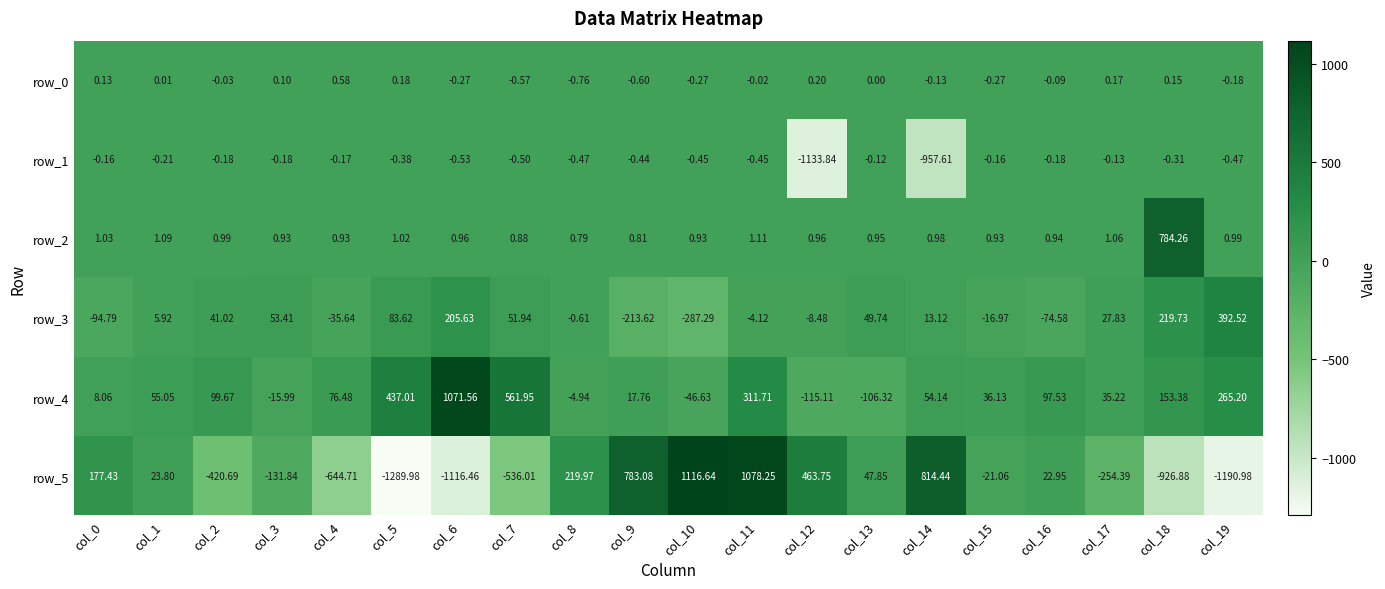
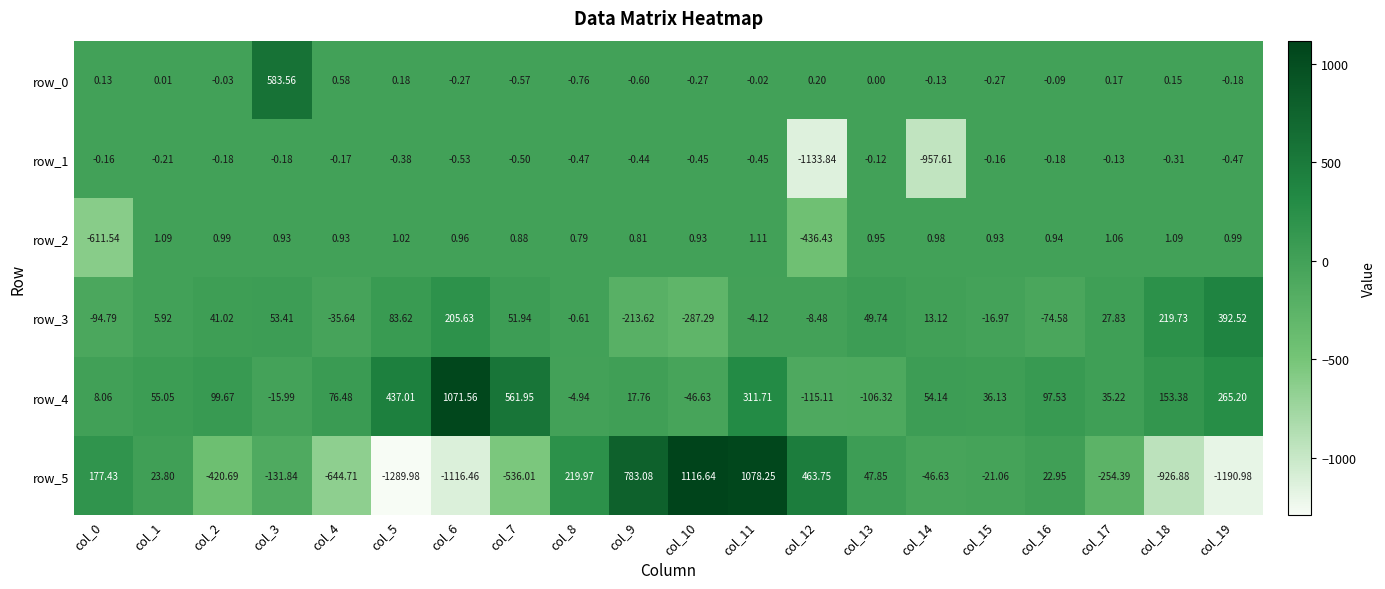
  {
    "row_0": {
      "col_0": 0.13,
      "col_1": 0.01,
      "col_2": -0.03,
-     "col_3": 0.10,
+     "col_3": 583.56,
      "col_4": 0.58,
      "col_5": 0.18,
      "col_6": -0.27,
      "col_7": -0.57,
      "col_8": -0.76,
      "col_9": -0.60,
      "col_10": -0.27,
      "col_11": -0.02,
      "col_12": 0.20,
      "col_13": 0.00,
      "col_14": -0.13,
      "col_15": -0.27,
      "col_16": -0.09,
      "col_17": 0.17,
      "col_18": 0.15,
      "col_19": -0.18
    },
    "row_1": {
      "col_0": -0.16,
      "col_1": -0.21,
      "col_2": -0.18,
      "col_3": -0.18,
      "col_4": -0.17,
      "col_5": -0.38,
      "col_6": -0.53,
      "col_7": -0.50,
      "col_8": -0.47,
      "col_9": -0.44,
      "col_10": -0.45,
      "col_11": -0.45,
      "col_12": -1133.84,
      "col_13": -0.12,
      "col_14": -957.61,
      "col_15": -0.16,
      "col_16": -0.18,
      "col_17": -0.13,
      "col_18": -0.31,
      "col_19": -0.47
    },
    "row_2": {
-     "col_0": 1.03,
+     "col_0": -611.54,
      "col_1": 1.09,
      "col_2": 0.99,
      "col_3": 0.93,
      "col_4": 0.93,
      "col_5": 1.02,
      "col_6": 0.96,
      "col_7": 0.88,
      "col_8": 0.79,
      "col_9": 0.81,
      "col_10": 0.93,
      "col_11": 1.11,
-     "col_12": 0.96,
+     "col_12": -436.43,
      "col_13": 0.95,
      "col_14": 0.98,
      "col_15": 0.93,
      "col_16": 0.94,
      "col_17": 1.06,
-     "col_18": 784.26,
+     "col_18": 1.09,
      "col_19": 0.99
    },
    "row_3": {
      "col_0": -94.79,
      "col_1": 5.92,
      "col_2": 41.02,
      "col_3": 53.41,
      "col_4": -35.64,
      "col_5": 83.62,
      "col_6": 205.63,
      "col_7": 51.94,
      "col_8": -0.61,
      "col_9": -213.62,
      "col_10": -287.29,
      "col_11": -4.12,
      "col_12": -8.48,
      "col_13": 49.74,
      "col_14": 13.12,
      "col_15": -16.97,
      "col_16": -74.58,
      "col_17": 27.83,
      "col_18": 219.73,
      "col_19": 392.52
    },
    "row_4": {
      "col_0": 8.06,
      "col_1": 55.05,
      "col_2": 99.67,
      "col_3": -15.99,
      "col_4": 76.48,
      "col_5": 437.01,
      "col_6": 1071.56,
      "col_7": 561.95,
      "col_8": -4.94,
      "col_9": 17.76,
      "col_10": -46.63,
      "col_11": 311.71,
      "col_12": -115.11,
      "col_13": -106.32,
      "col_14": 54.14,
      "col_15": 36.13,
      "col_16": 97.53,
      "col_17": 35.22,
      "col_18": 153.38,
      "col_19": 265.20
    },
    "row_5": {
      "col_0": 177.43,
      "col_1": 23.80,
      "col_2": -420.69,
      "col_3": -131.84,
      "col_4": -644.71,
      "col_5": -1289.98,
      "col_6": -1116.46,
      "col_7": -536.01,
      "col_8": 219.97,
      "col_9": 783.08,
      "col_10": 1116.64,
      "col_11": 1078.25,
      "col_12": 463.75,
      "col_13": 47.85,
-     "col_14": 814.44,
+     "col_14": -46.63,
      "col_15": -21.06,
      "col_16": 22.95,
      "col_17": -254.39,
      "col_18": -926.88,
      "col_19": -1190.98
    }
  }
